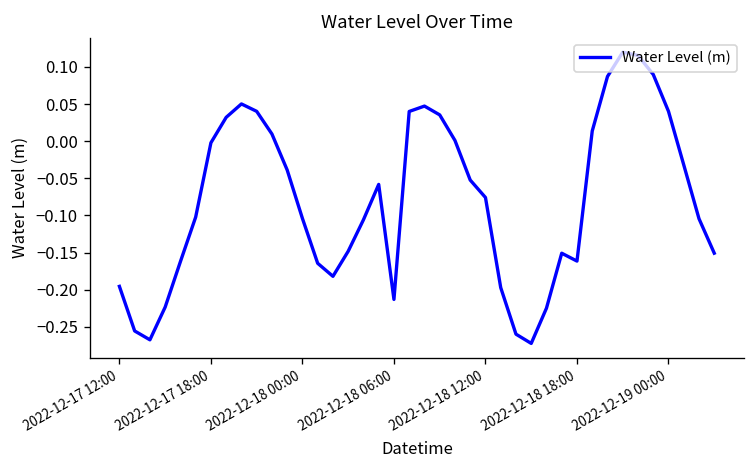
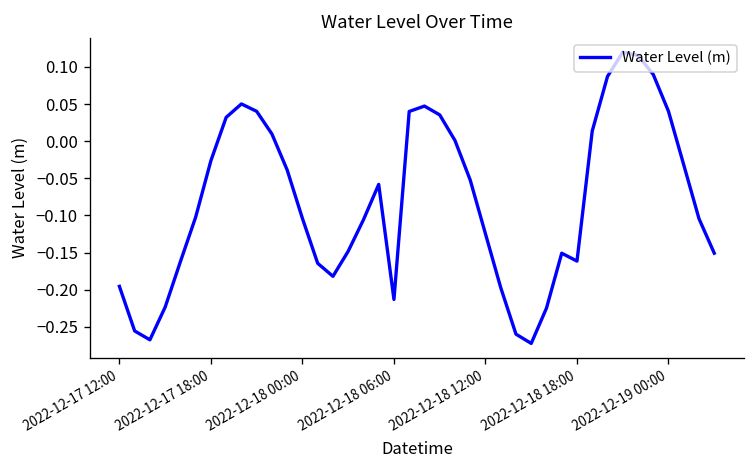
  {
    "2022-12-17 12:00": -0.20,
-   "2022-12-17 18:00": 0.00,
+   "2022-12-17 18:00": -0.03,
    "2022-12-18 00:00": -0.10,
    "2022-12-18 06:00": -0.21,
-   "2022-12-18 12:00": -0.08,
+   "2022-12-18 12:00": -0.12,
    "2022-12-18 18:00": -0.16,
    "2022-12-19 00:00": 0.04
  }
